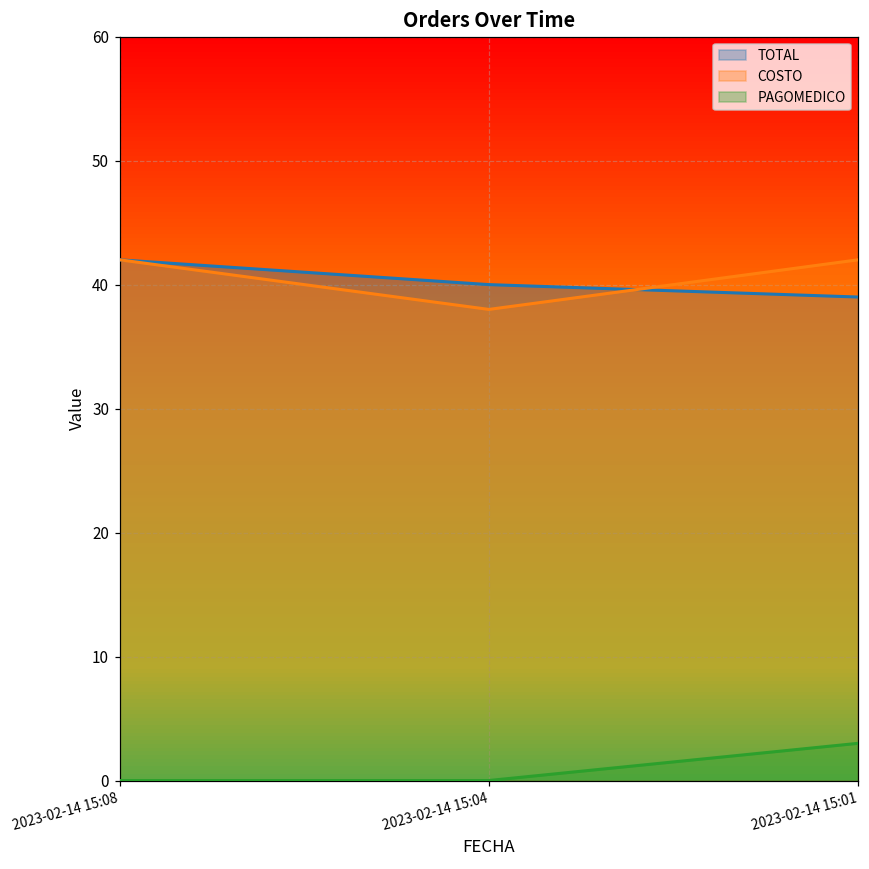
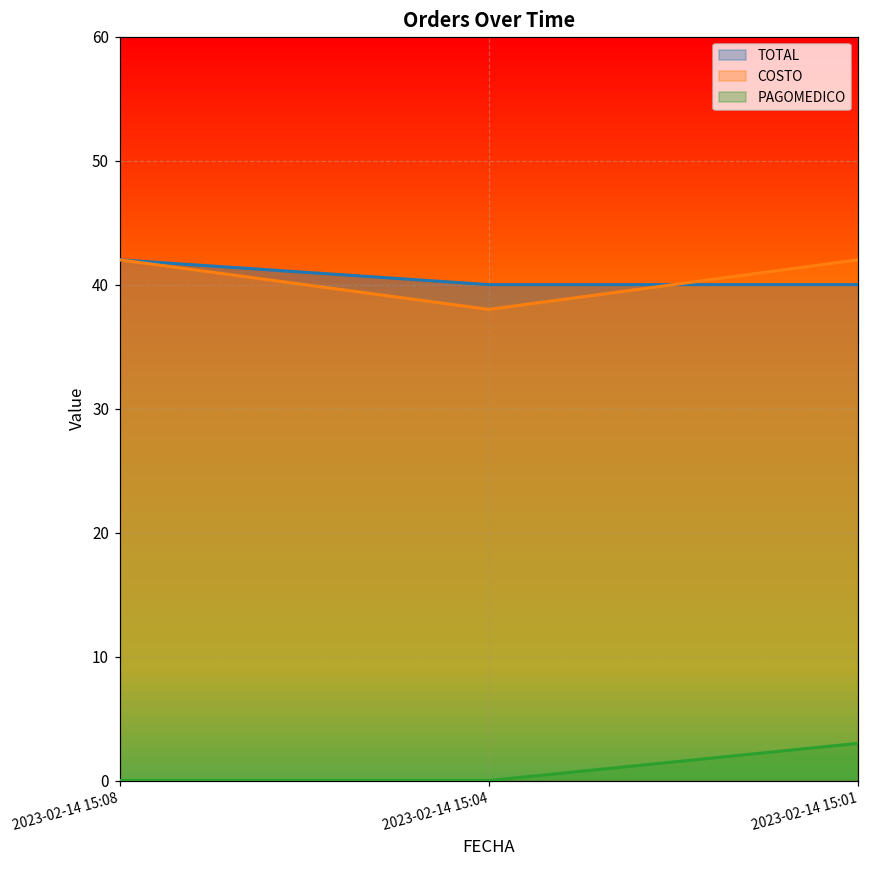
  {
    "TOTAL": {
      "2023-02-14 15:04": 40,
-     "2023-02-14 15:01": 39
+     "2023-02-14 15:01": 40
    },
    "COSTO": {
      "2023-02-14 15:04": 38,
      "2023-02-14 15:01": 42
    },
    "PAGOMEDICO": {
      "2023-02-14 15:08": 0,
      "2023-02-14 15:04": 0,
      "2023-02-14 15:01": 3
    }
  }
